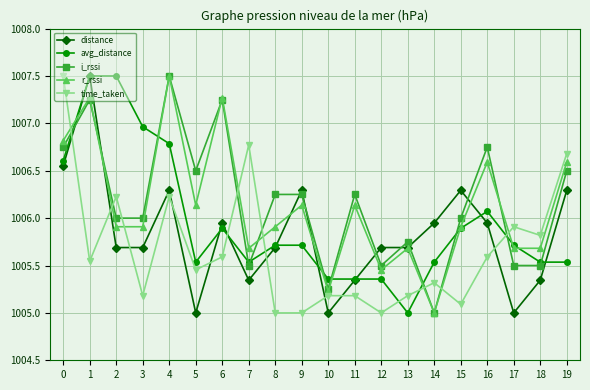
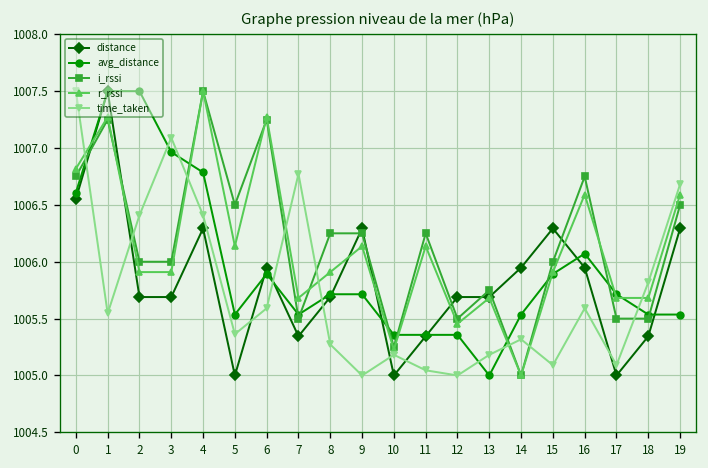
  {
    "time_taken": {
      "1": 1005.5,
-     "2": 1006.2,
-     "3": 1005.2,
-     "4": 1006.2,
-     "5": 1005.5,
+     "2": 1006.4,
+     "3": 1007.1,
+     "4": 1006.4,
+     "5": 1005.4,
      "6": 1005.6,
      "7": 1006.8,
-     "8": 1005.0,
+     "8": 1005.3,
      "9": 1005.0,
      "10": 1005.2,
-     "11": 1005.2,
+     "11": 1005.0,
      "12": 1005.0,
      "13": 1005.2,
      "14": 1005.3,
      "15": 1005.1,
      "16": 1005.6,
-     "17": 1005.9,
+     "17": 1005.1,
      "18": 1005.8,
      "19": 1006.7
    }
  }
